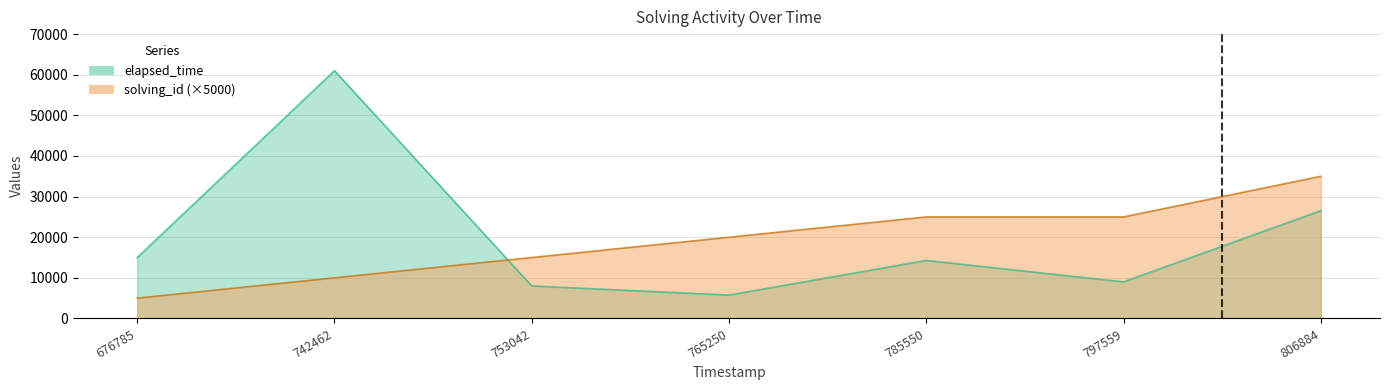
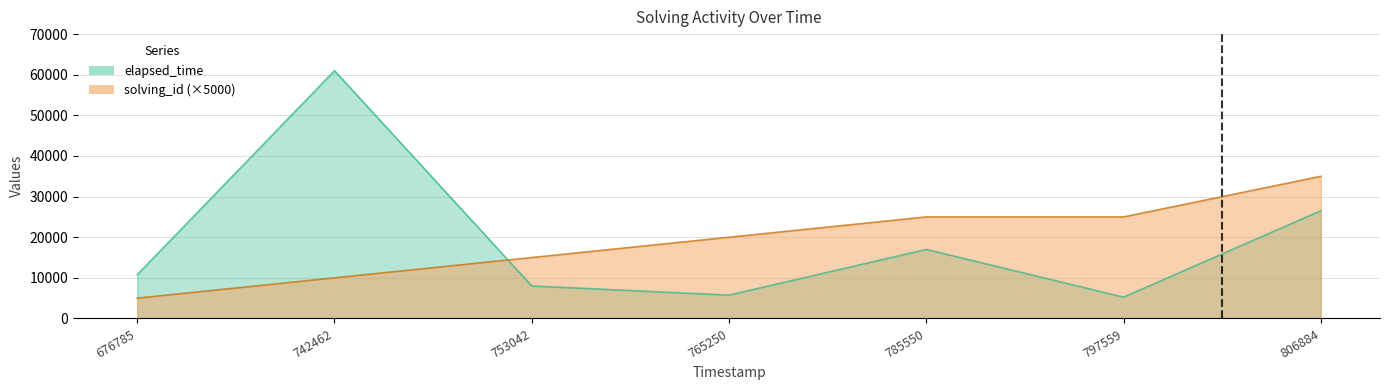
  {
    "elapsed_time": {
-     "676785": 15000,
+     "676785": 11000,
      "742462": 61000,
      "753042": 8000,
      "765250": 6000,
-     "785550": 14000,
-     "797559": 9000,
+     "785550": 17000,
+     "797559": 5000,
      "806884": 27000
    },
    "solving_id (×5000)": {
      "676785": 5000,
      "742462": 10000,
      "753042": 15000,
      "765250": 20000,
      "785550": 25000,
      "797559": 25000,
      "806884": 35000
    }
  }
